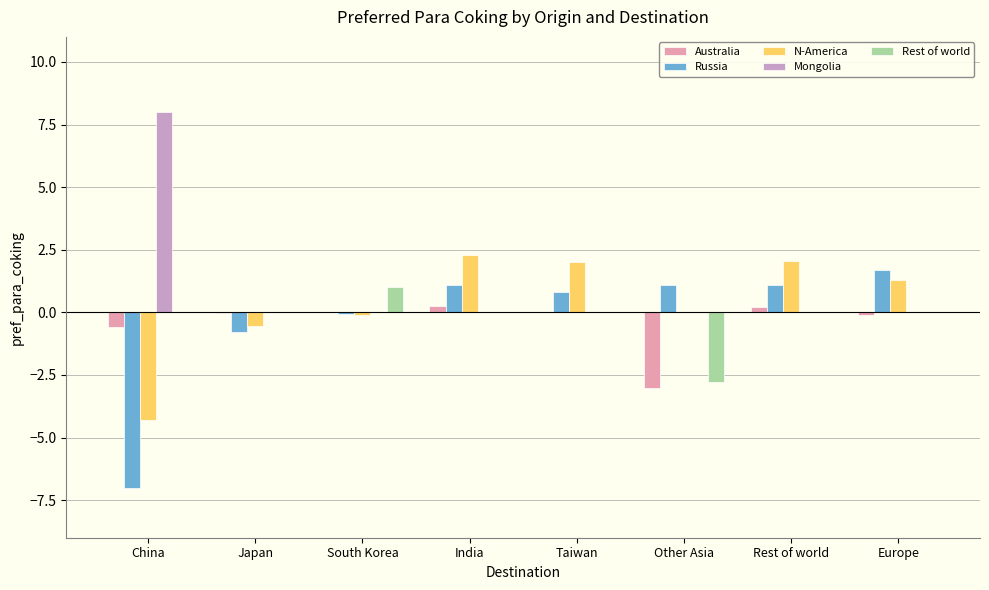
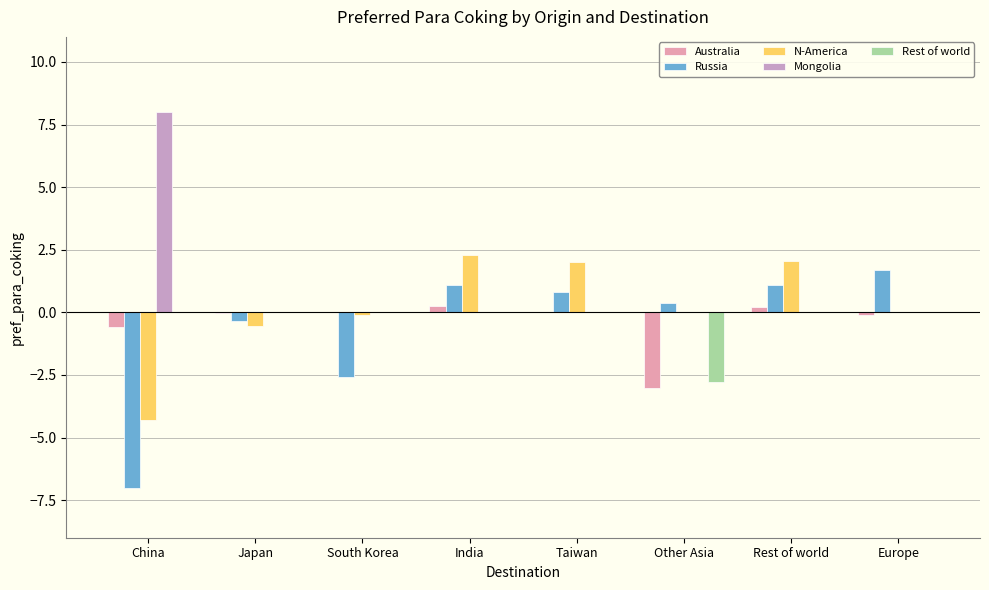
  {
    "Russia": {
      "China": -7.0,
-     "Japan": -0.8,
-     "South Korea": -0.1,
+     "Japan": -0.4,
+     "South Korea": -2.6,
      "India": 1.1,
      "Taiwan": 0.8,
-     "Other Asia": 1.1,
+     "Other Asia": 0.4,
      "Rest of world": 1.1,
      "Europe": 1.7
    },
    "N-America": {
      "China": -4.3,
      "Japan": -0.5,
      "South Korea": -0.1,
      "India": 2.3,
      "Taiwan": 2.0,
      "Other Asia": 0.0,
      "Rest of world": 2.1,
-     "Europe": 1.3
+     "Europe": 0.0
    },
    "Rest of world": {
      "China": 0,
      "Japan": 0,
-     "South Korea": 1,
+     "South Korea": 0,
      "India": 0,
      "Taiwan": 0,
      "Other Asia": -2.8,
      "Rest of world": 0,
      "Europe": 0
    }
  }
